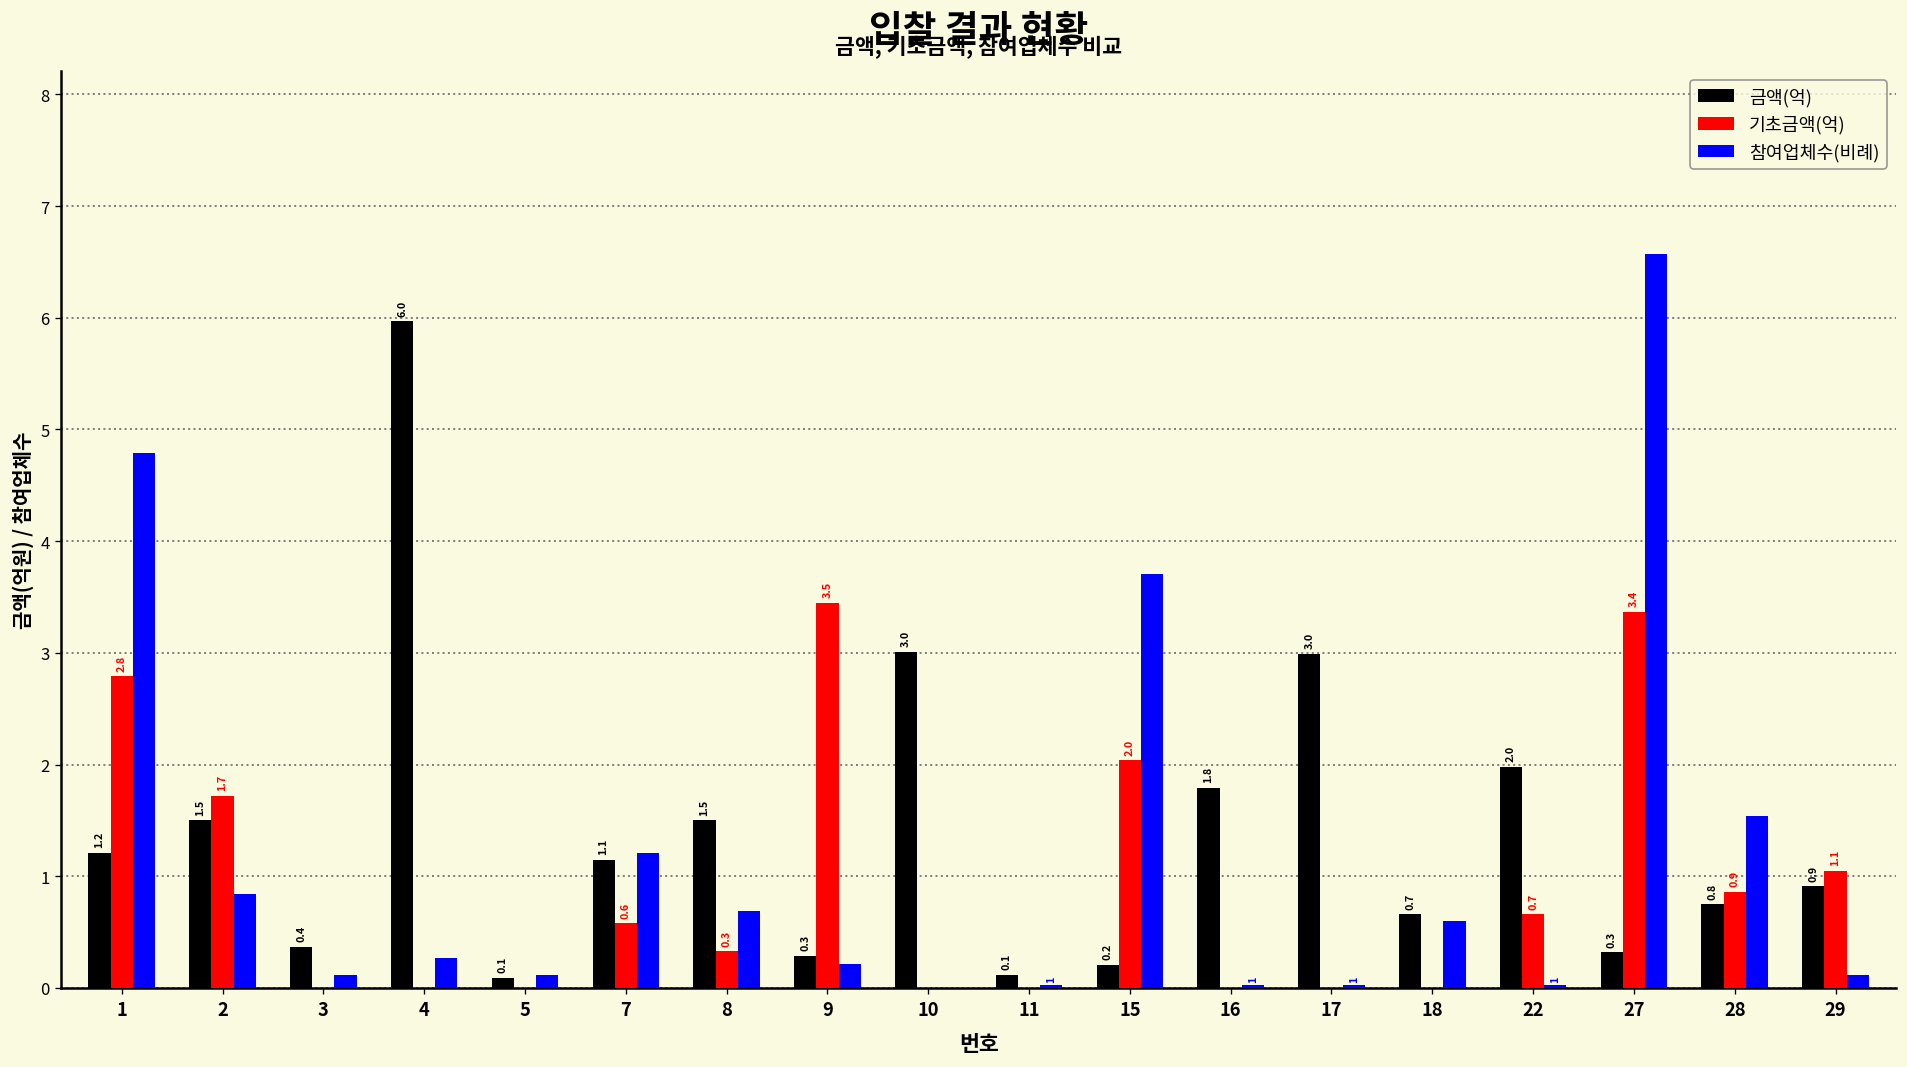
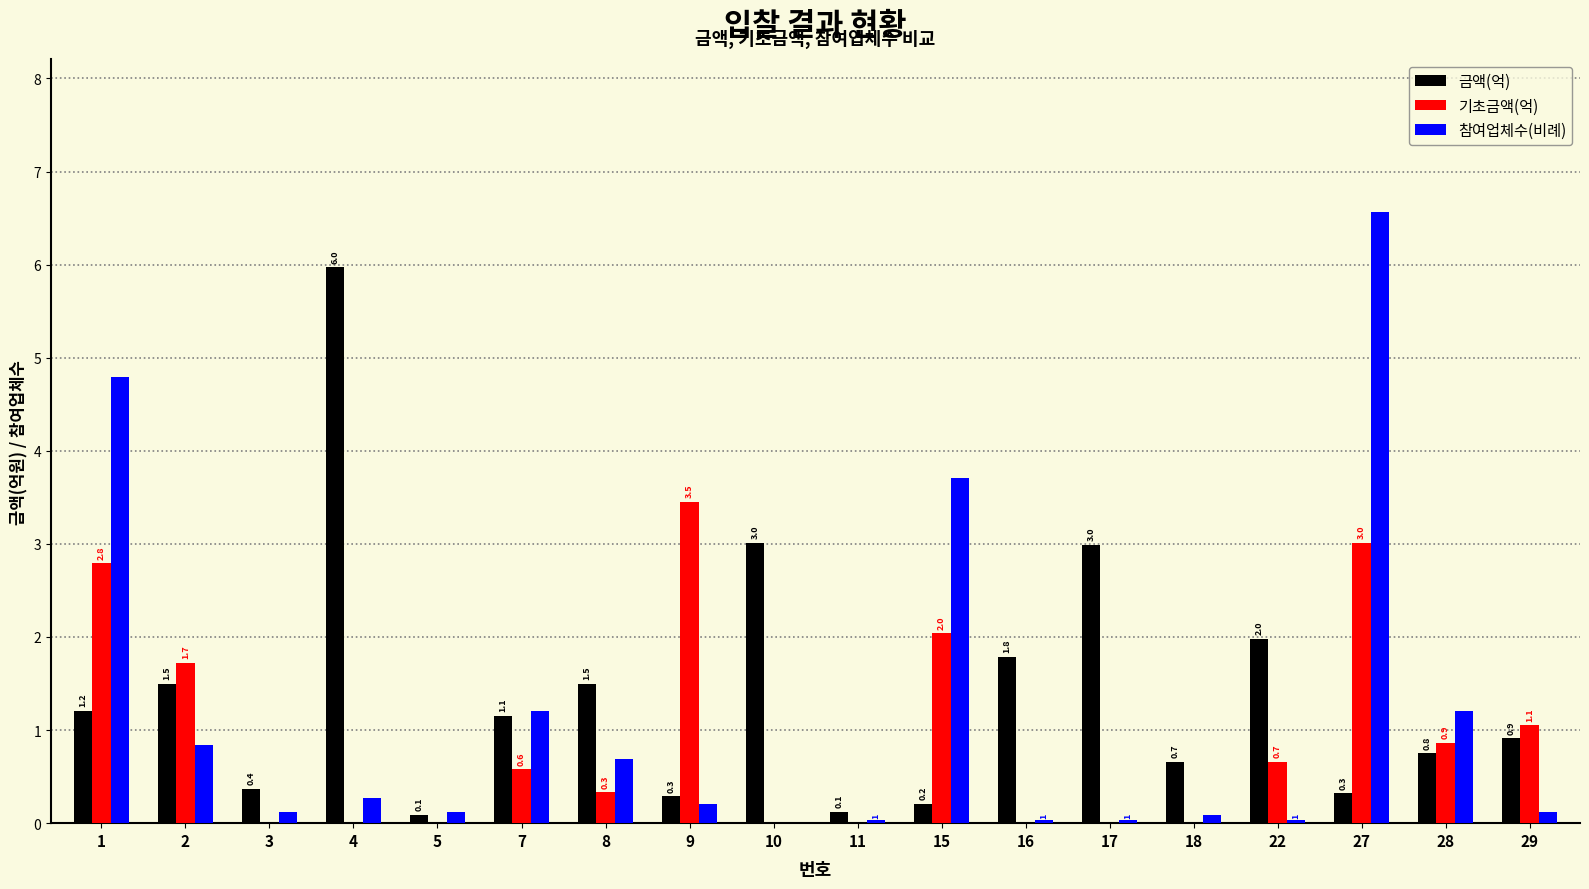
  {
    "금액(억)": {
      "1": 1.2,
      "2": 1.5,
      "3": 0.4,
      "4": 6.0,
      "5": 0.1,
      "7": 1.1,
      "8": 1.5,
      "9": 0.3,
      "10": 3.0,
      "11": 0.1,
      "15": 0.2,
      "16": 1.8,
      "17": 3.0,
      "18": 0.7,
      "22": 2.0,
      "27": 0.3,
      "28": 0.8,
      "29": 0.9
    },
    "기초금액(억)": {
      "1": 2.8,
      "2": 1.7,
      "7": 0.6,
      "8": 0.3,
      "9": 3.5,
      "15": 2.0,
      "22": 0.7,
-     "27": 3.4,
+     "27": 3.0,
      "28": 0.9,
      "29": 1.1
    },
    "참여업체수(비례)": {
      "1": 4.8,
      "2": 0.8,
      "3": 0.1,
      "4": 0.3,
      "7": 1.2,
      "8": 0.7,
      "9": 0.2,
      "10": 0.0,
      "15": 3.7,
-     "18": 0.6,
+     "18": 0.1,
      "27": 6.6,
-     "28": 1.5,
+     "28": 1.2,
      "29": 0.1
    }
  }
